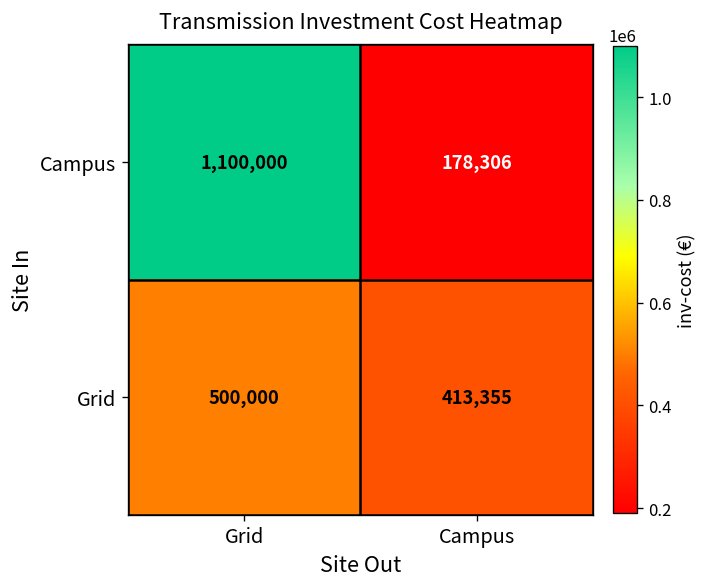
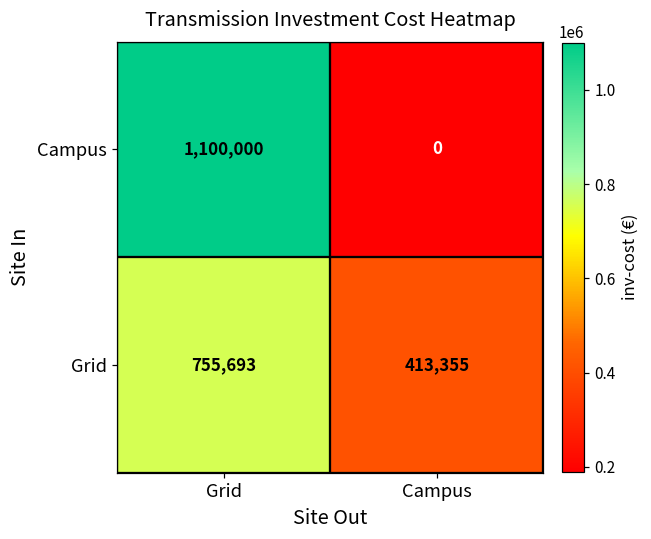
  {
    "Campus": {
      "Grid": "1,100,000",
-     "Campus": "178,306"
+     "Campus": "0"
    },
    "Grid": {
-     "Grid": "500,000",
+     "Grid": "755,693",
      "Campus": "413,355"
    }
  }
